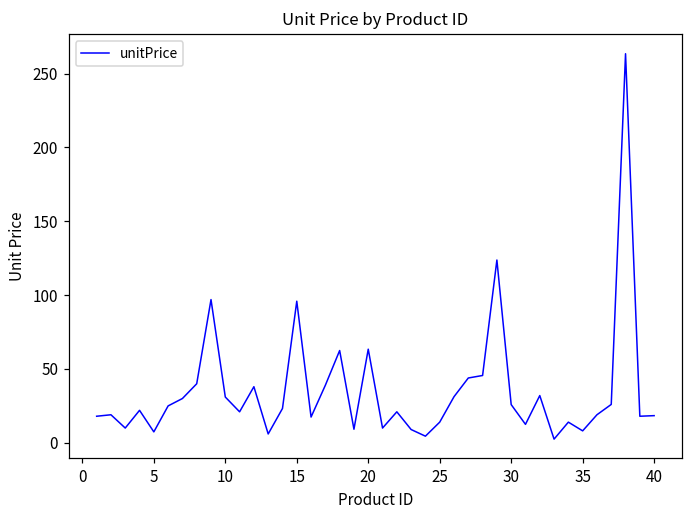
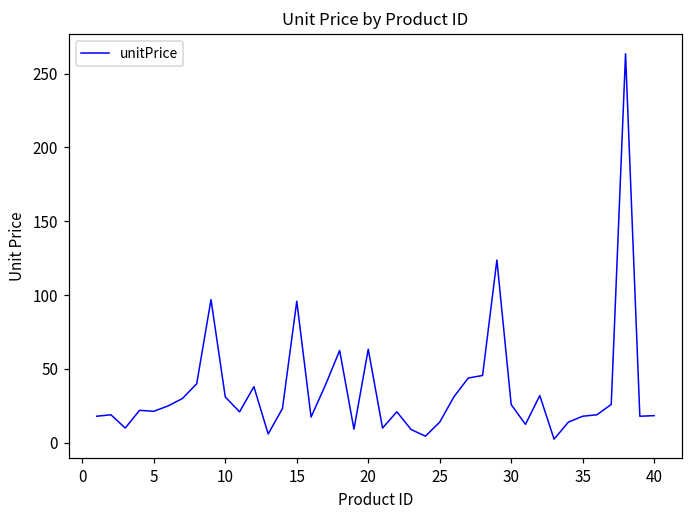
  {
-   "5": 7,
+   "5": 21,
    "10": 31,
    "15": 96,
    "20": 63,
    "25": 14,
    "30": 26,
-   "35": 8,
+   "35": 18,
    "40": 18
  }
